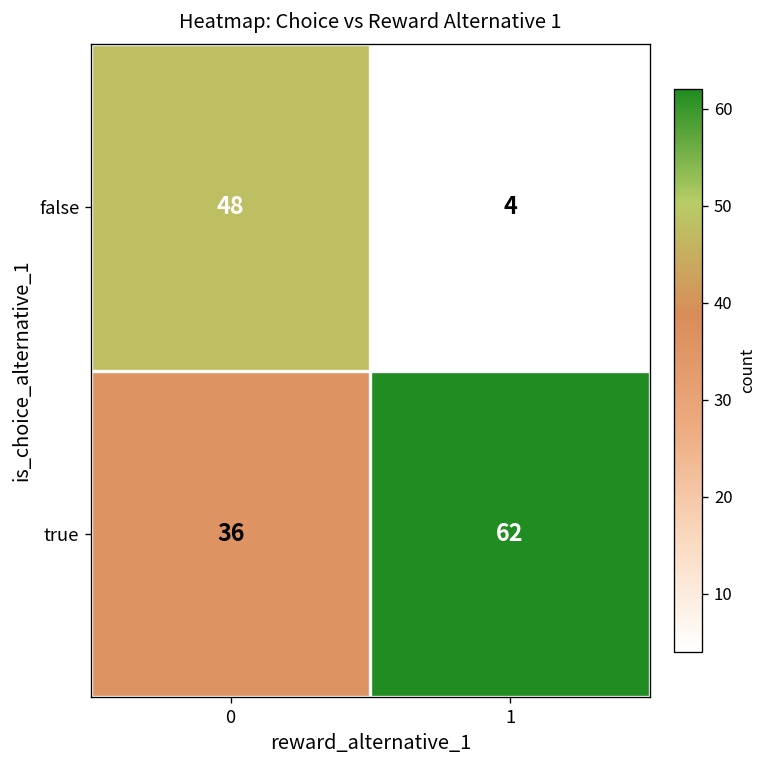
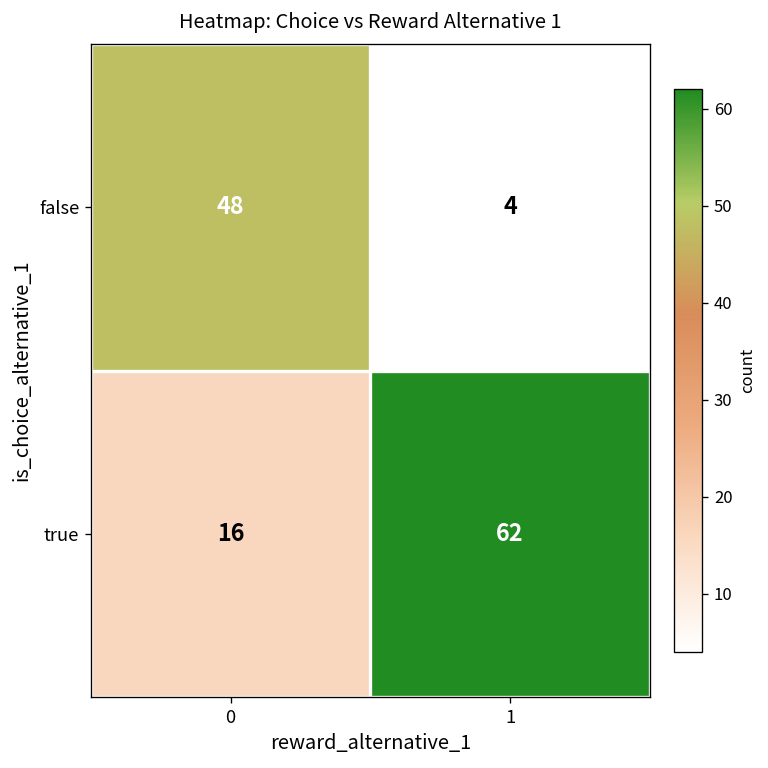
  {
    "false": {
      "0": 48,
      "1": 4
    },
    "true": {
-     "0": 36,
+     "0": 16,
      "1": 62
    }
  }
